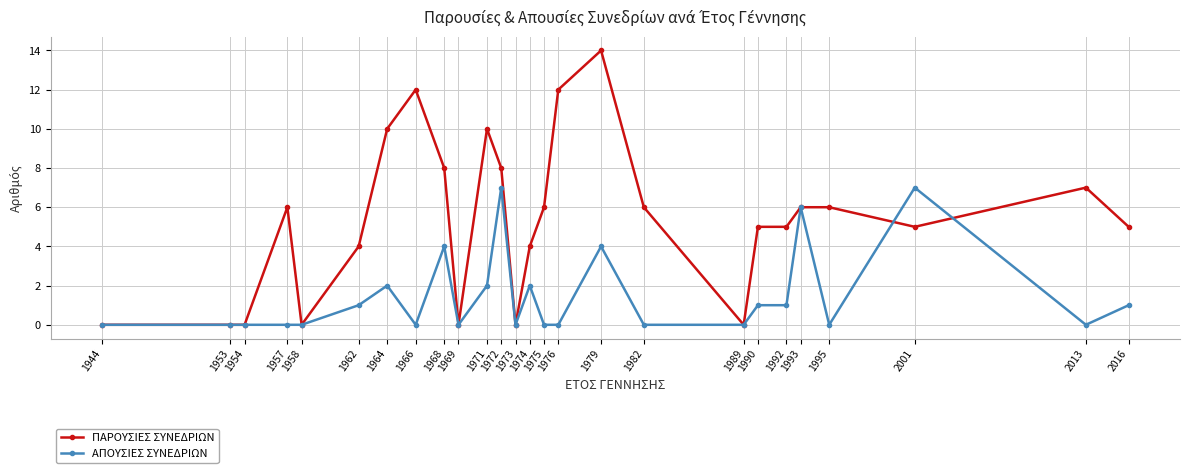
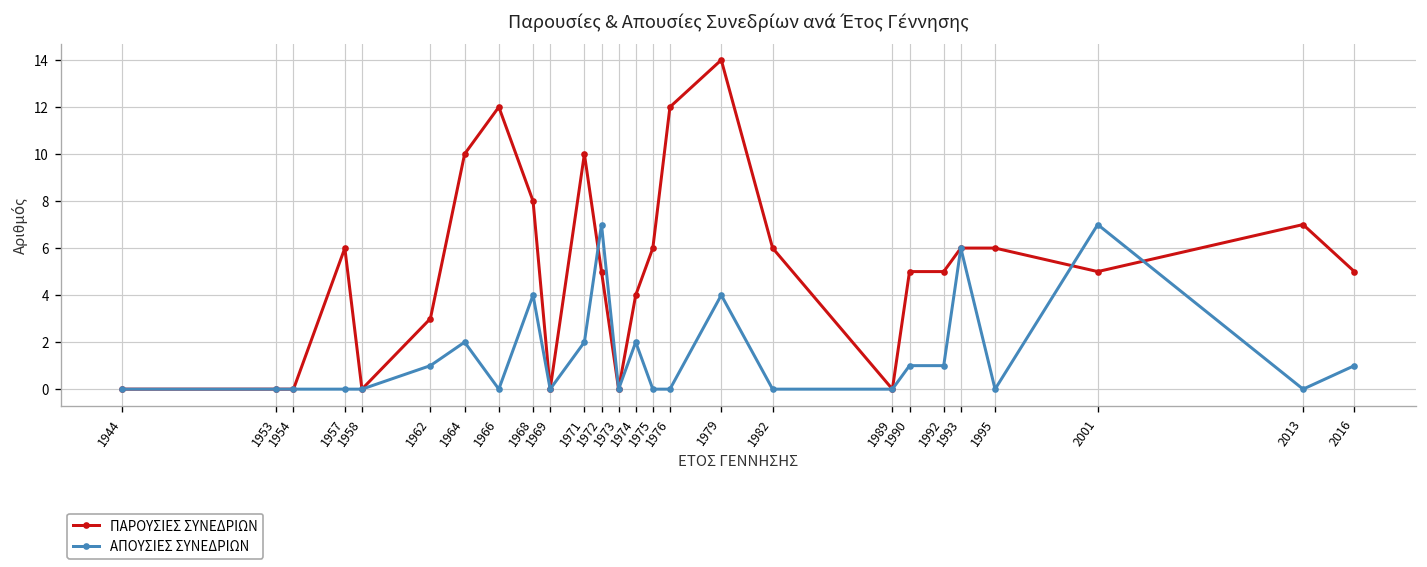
  {
    "ΠΑΡΟΥΣΙΕΣ ΣΥΝΕΔΡΙΩΝ": {
      "1957": 6,
-     "1962": 4,
+     "1962": 3,
      "1964": 10,
      "1966": 12,
      "1968": 8,
      "1971": 10,
-     "1972": 8,
+     "1972": 5,
      "1974": 4,
      "1975": 6,
      "1976": 12,
      "1979": 14,
      "1982": 6,
      "1990": 5,
      "1992": 5,
      "1995": 6,
      "2001": 5,
      "2013": 7,
      "2016": 5
    },
    "ΑΠΟΥΣΙΕΣ ΣΥΝΕΔΡΙΩΝ": {
      "1957": 0,
      "1962": 1,
      "1964": 2,
      "1966": 0,
      "1968": 4,
      "1971": 2,
      "1972": 7,
      "1974": 2,
      "1975": 0,
      "1976": 0,
      "1979": 4,
      "1982": 0,
      "1990": 1,
      "1992": 1,
      "1995": 0,
      "2001": 7,
      "2013": 0,
      "2016": 1
    }
  }
